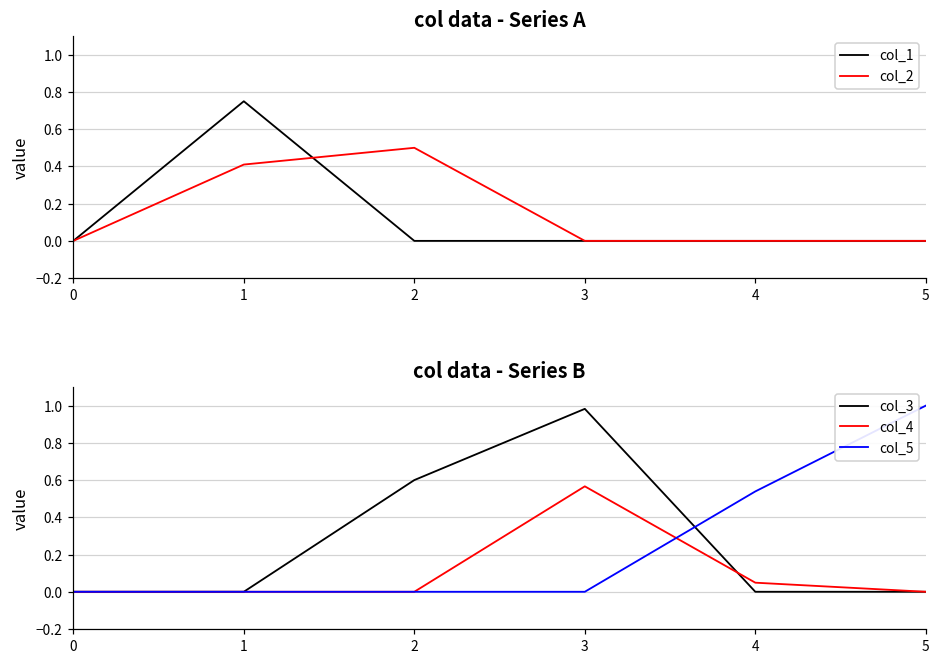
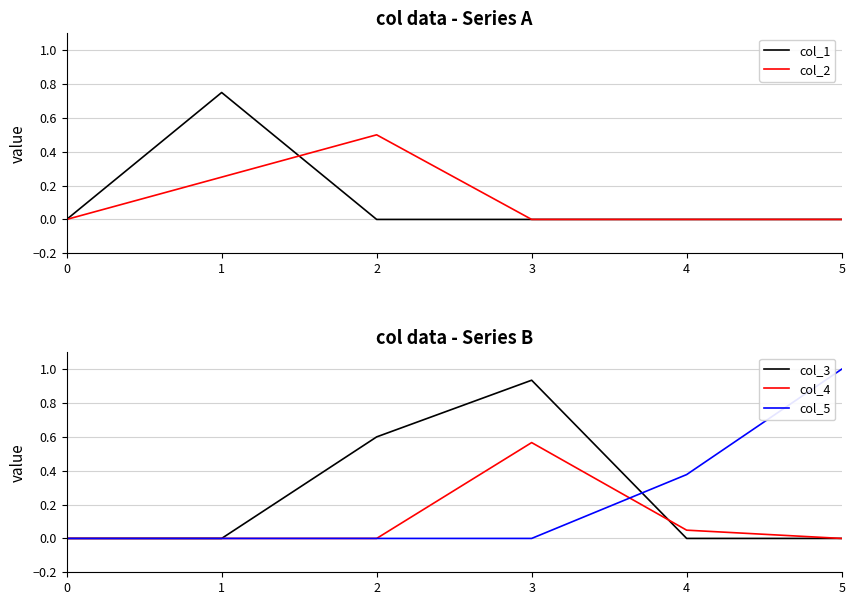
  {
    "col data - Series A": {
      "col_1": {
        "1": 0.75,
        "2": 0.00
      },
      "col_2": {
-       "1": 0.41,
+       "1": 0.25,
        "2": 0.50
      }
    },
    "col data - Series B": {
      "col_3": {
        "2": 0.60,
-       "3": 0.98,
+       "3": 0.93,
        "4": 0.00
      },
      "col_4": {
        "3": 0.57,
        "4": 0.05
      },
      "col_5": {
        "3": 0.00,
-       "4": 0.54,
+       "4": 0.38,
        "5": 1.00
      }
    }
  }
